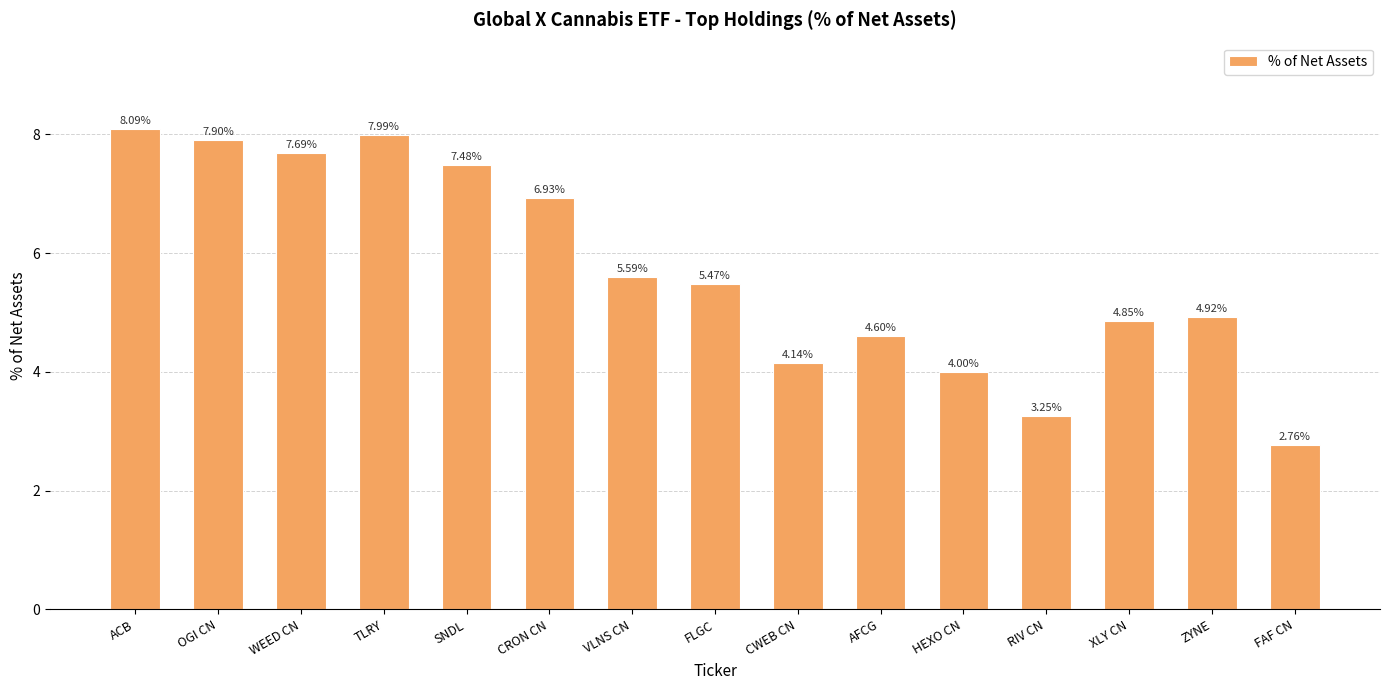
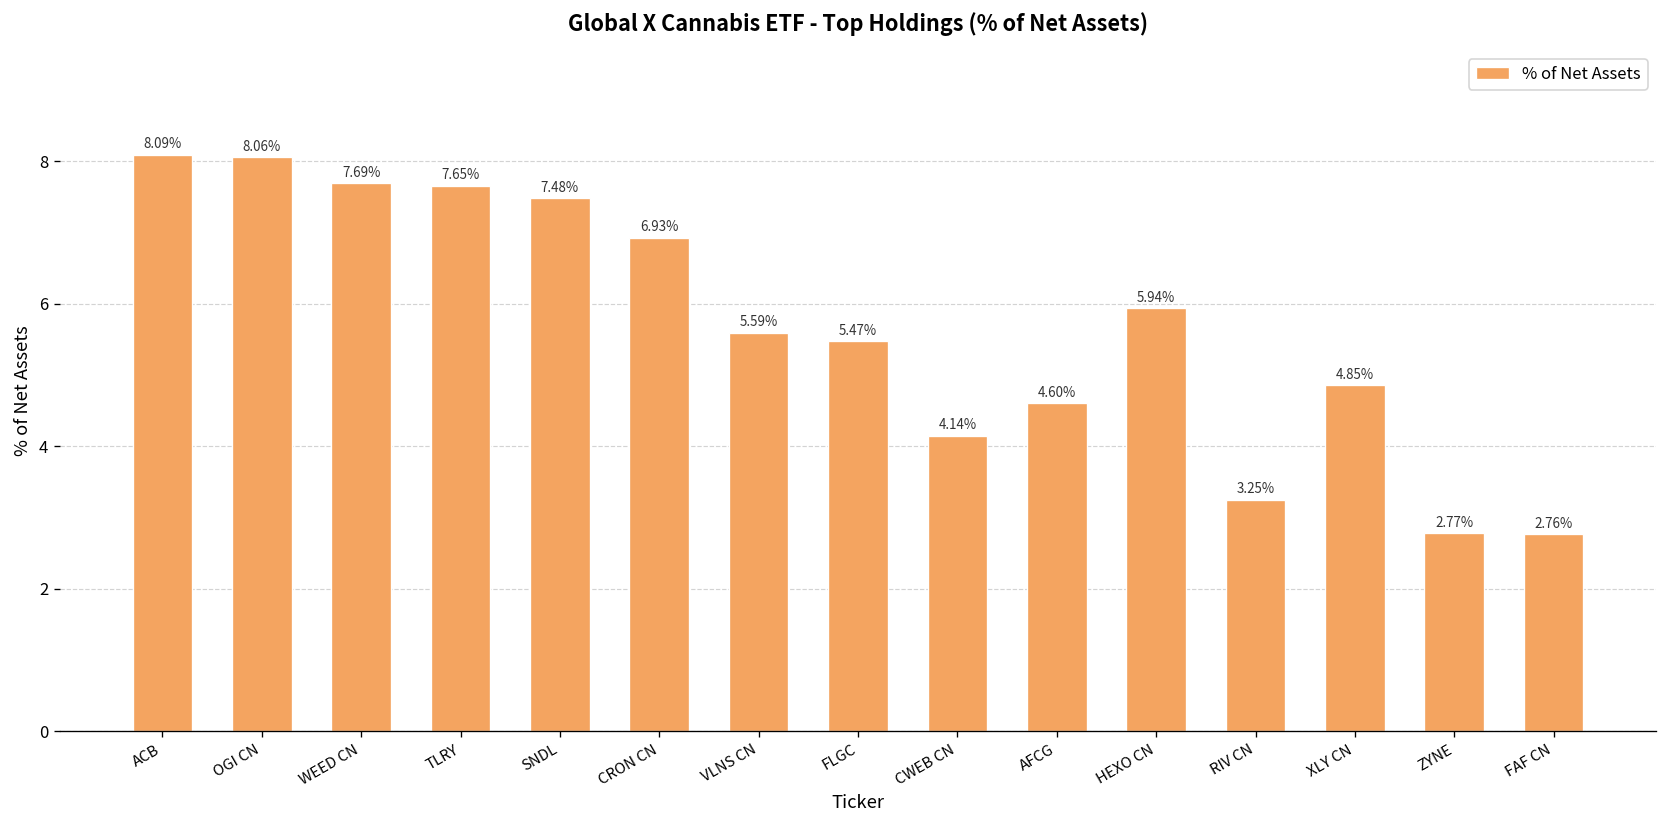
  {
    "ACB": "8.09%",
-   "OGI CN": "7.90%",
+   "OGI CN": "8.06%",
    "WEED CN": "7.69%",
-   "TLRY": "7.99%",
+   "TLRY": "7.65%",
    "SNDL": "7.48%",
    "CRON CN": "6.93%",
    "VLNS CN": "5.59%",
    "FLGC": "5.47%",
    "CWEB CN": "4.14%",
    "AFCG": "4.60%",
-   "HEXO CN": "4.00%",
+   "HEXO CN": "5.94%",
    "RIV CN": "3.25%",
    "XLY CN": "4.85%",
-   "ZYNE": "4.92%",
+   "ZYNE": "2.77%",
    "FAF CN": "2.76%"
  }
